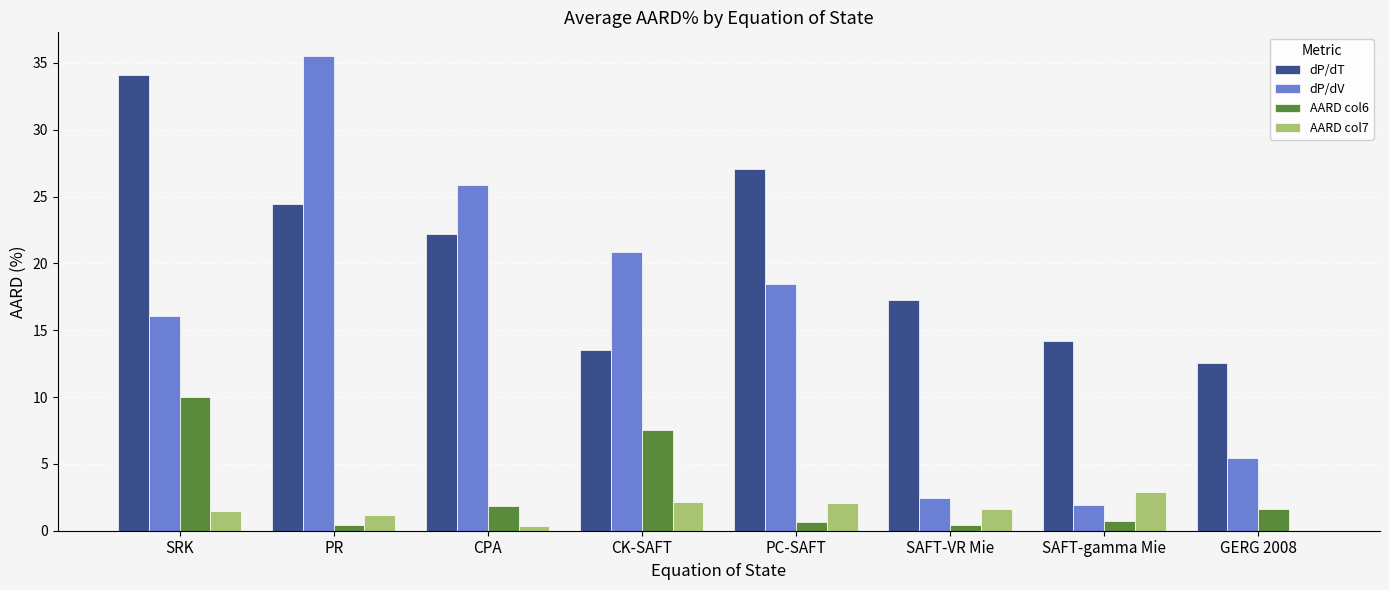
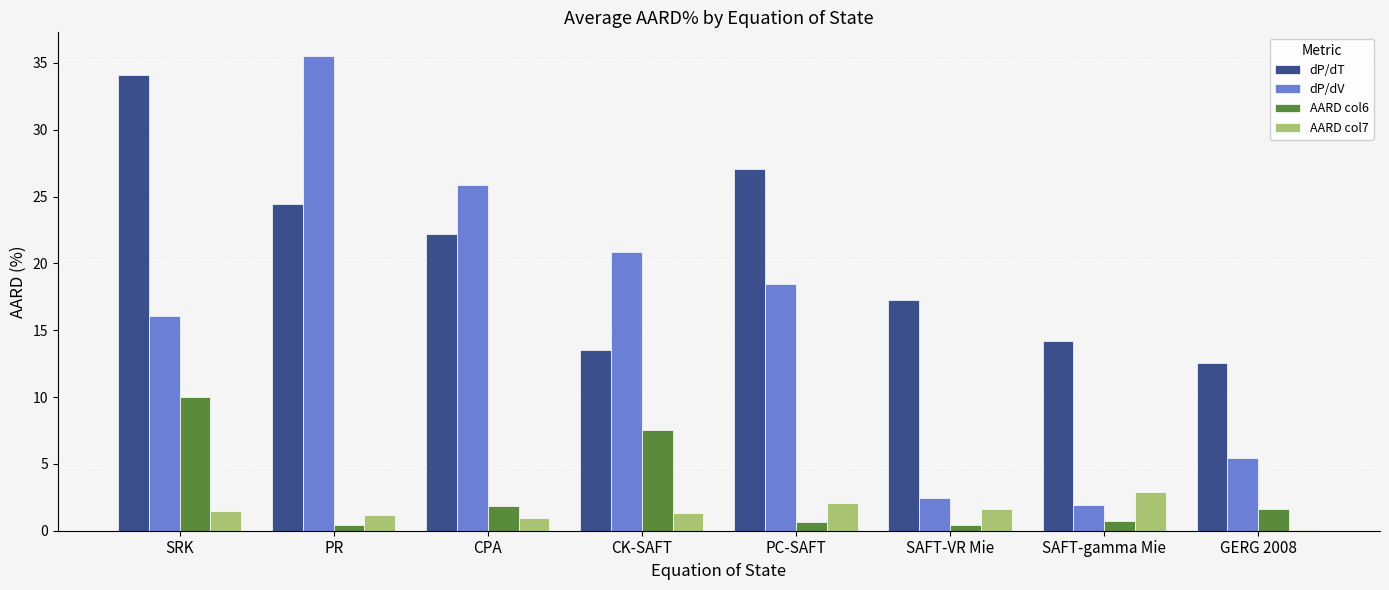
  {
    "dP/dT": {
      "SRK": 34.1,
      "PR": 24.5,
      "CPA": 22.2,
      "CK-SAFT": 13.5,
      "PC-SAFT": 27.1,
      "SAFT-VR Mie": 17.3,
      "SAFT-gamma Mie": 14.2,
      "GERG 2008": 12.6
    },
    "dP/dV": {
      "SRK": 16.0,
      "PR": 35.5,
      "CPA": 25.9,
      "CK-SAFT": 20.8,
      "PC-SAFT": 18.5,
      "SAFT-VR Mie": 2.4,
      "SAFT-gamma Mie": 1.9,
      "GERG 2008": 5.4
    },
    "AARD col6": {
      "SRK": 10.0,
      "PR": 0.5,
      "CPA": 1.8,
      "CK-SAFT": 7.6,
      "PC-SAFT": 0.6,
      "SAFT-VR Mie": 0.4,
      "SAFT-gamma Mie": 0.7,
      "GERG 2008": 1.6
    },
    "AARD col7": {
      "SRK": 1.5,
      "PR": 1.2,
-     "CPA": 0.4,
-     "CK-SAFT": 2.2,
+     "CPA": 1.0,
+     "CK-SAFT": 1.3,
      "PC-SAFT": 2.0,
      "SAFT-VR Mie": 1.6,
      "SAFT-gamma Mie": 2.9
    }
  }
